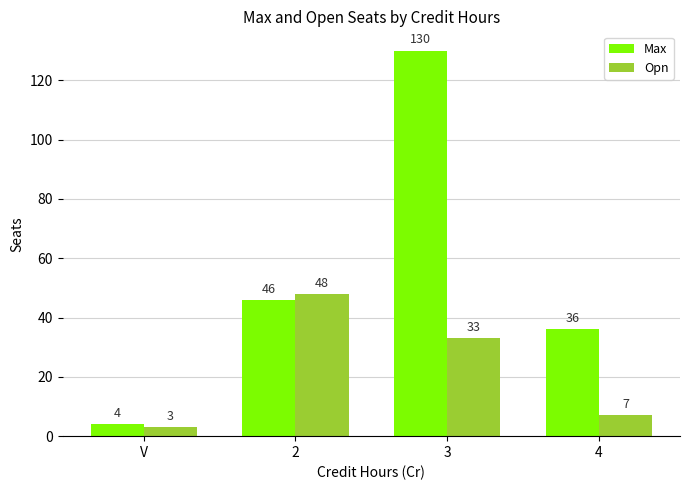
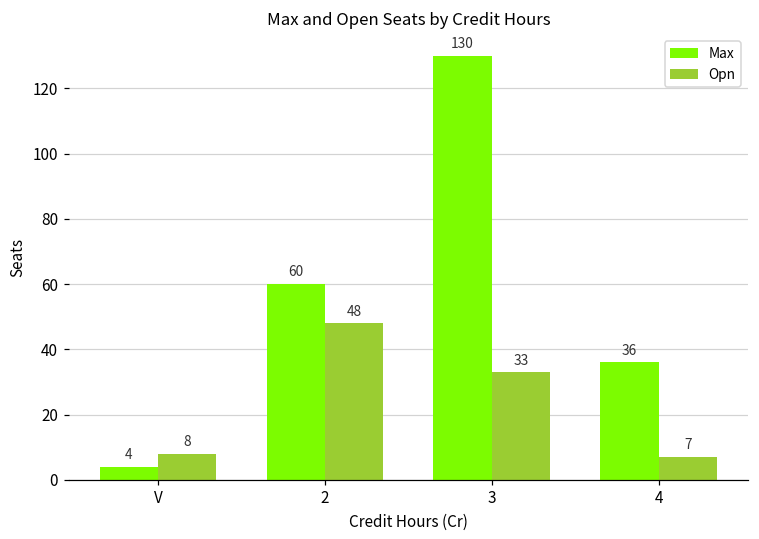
  {
    "Max": {
      "V": 4,
-     "2": 46,
+     "2": 60,
      "3": 130,
      "4": 36
    },
    "Opn": {
-     "V": 3,
+     "V": 8,
      "2": 48,
      "3": 33,
      "4": 7
    }
  }
